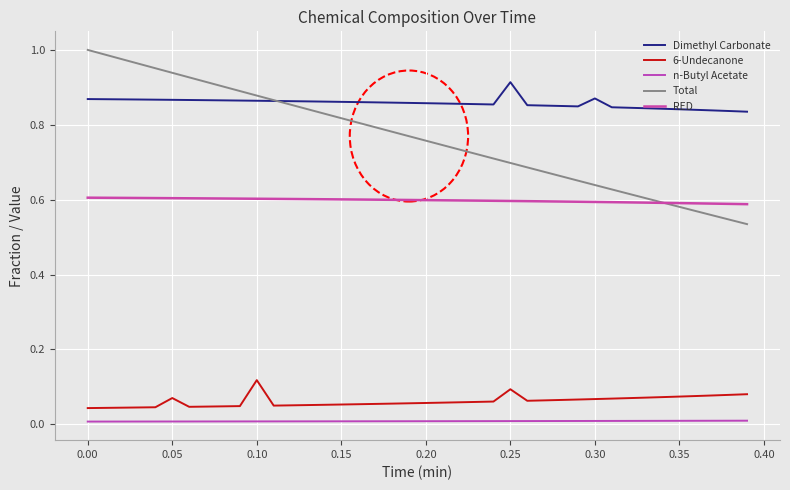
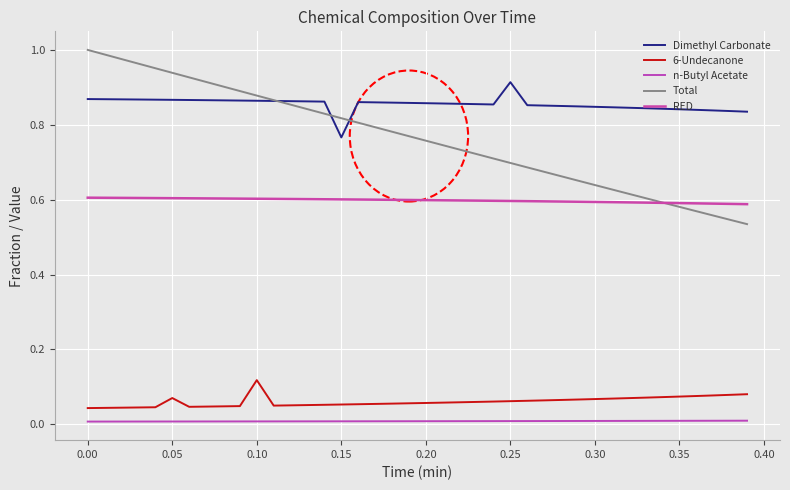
  {
    "Dimethyl Carbonate": {
      "0.00": 0.87,
      "0.05": 0.87,
      "0.10": 0.86,
-     "0.15": 0.86,
+     "0.15": 0.77,
      "0.20": 0.86,
      "0.25": 0.91,
-     "0.30": 0.87,
+     "0.30": 0.85,
      "0.35": 0.84
    },
    "6-Undecanone": {
      "0.00": 0.04,
      "0.05": 0.07,
      "0.10": 0.12,
      "0.15": 0.05,
      "0.20": 0.06,
-     "0.25": 0.09,
+     "0.25": 0.06,
      "0.30": 0.07,
      "0.35": 0.07
    },
    "Total": {
      "0.00": 1.00,
      "0.05": 0.94,
      "0.10": 0.88,
      "0.15": 0.82,
      "0.20": 0.76,
      "0.25": 0.70,
      "0.30": 0.64,
      "0.35": 0.58
    }
  }
